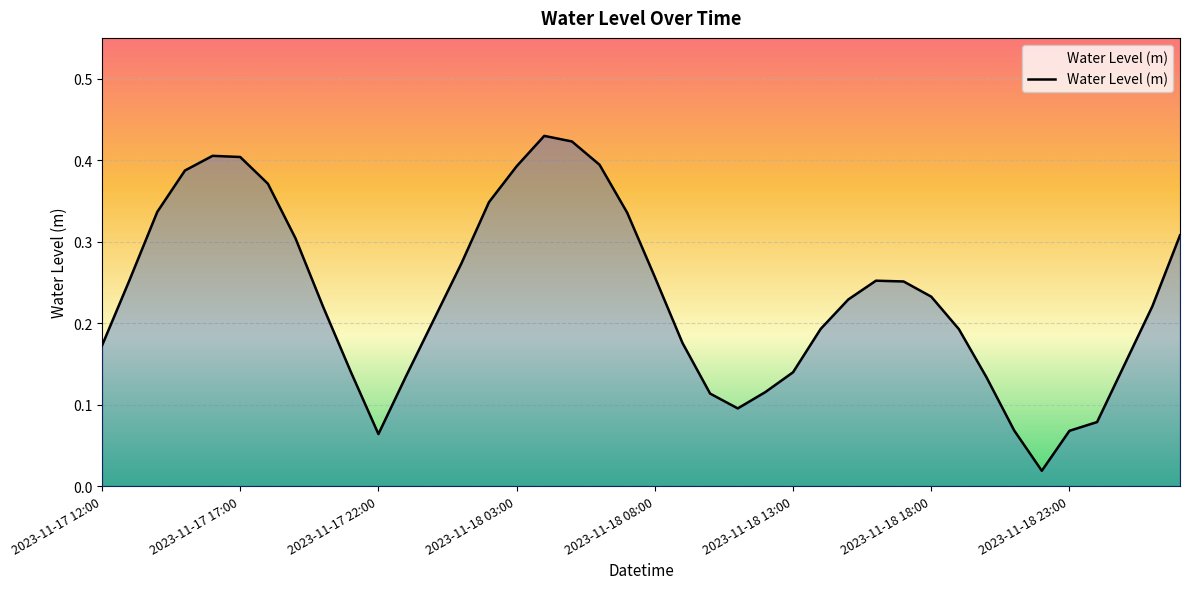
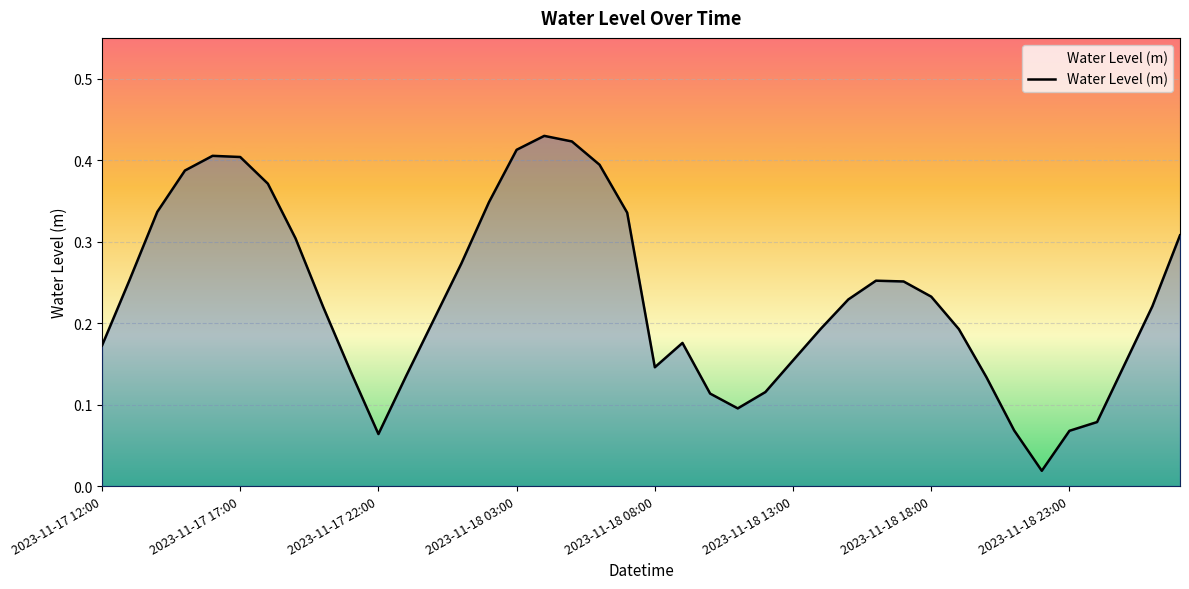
  {
    "2023-11-17 12:00": 0.17,
    "2023-11-17 17:00": 0.40,
    "2023-11-17 22:00": 0.06,
-   "2023-11-18 03:00": 0.39,
-   "2023-11-18 08:00": 0.26,
-   "2023-11-18 13:00": 0.14,
+   "2023-11-18 03:00": 0.41,
+   "2023-11-18 08:00": 0.15,
+   "2023-11-18 13:00": 0.15,
    "2023-11-18 18:00": 0.23,
    "2023-11-18 23:00": 0.07
  }
